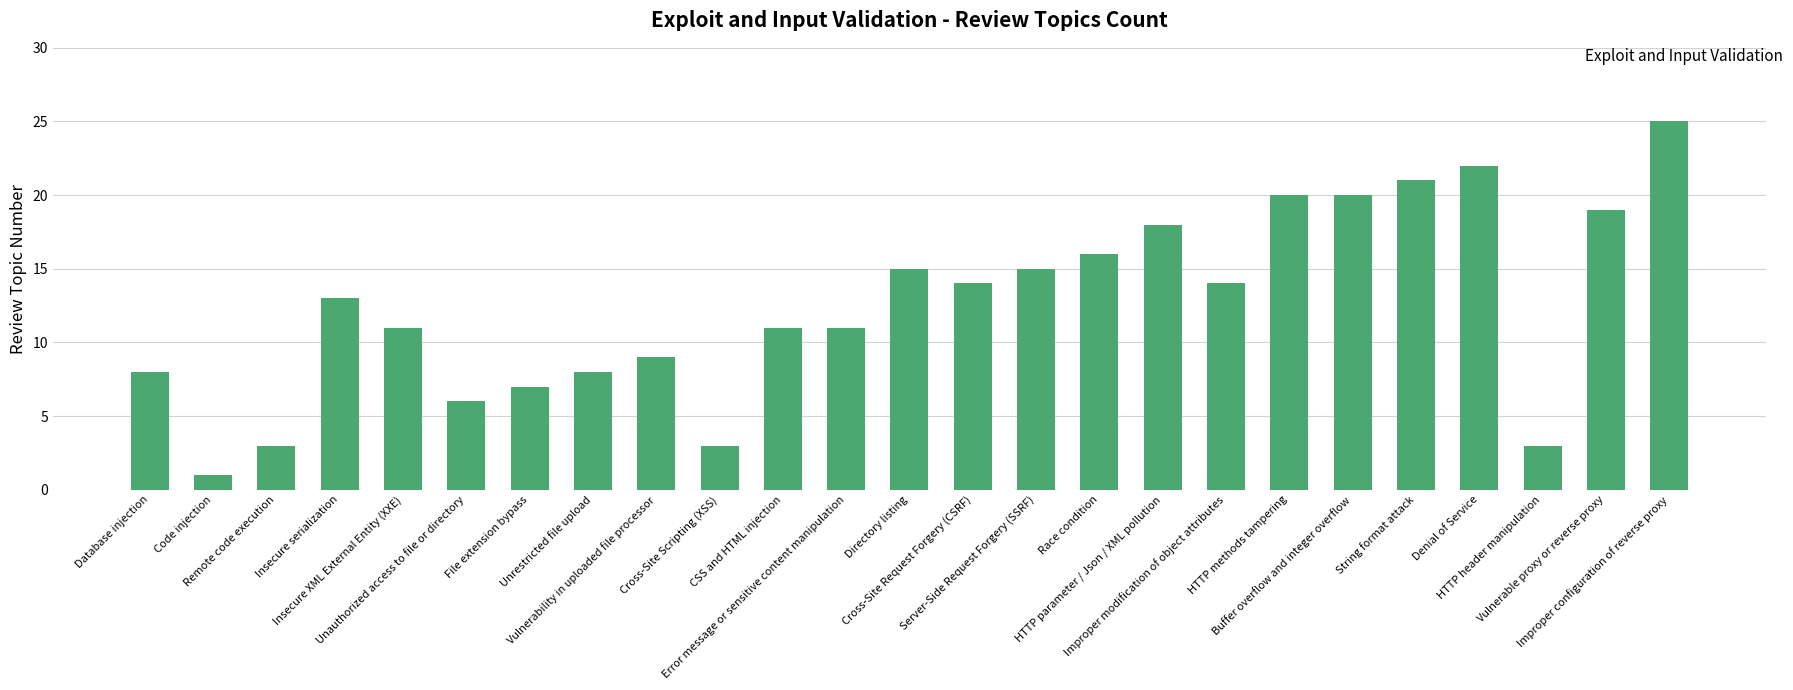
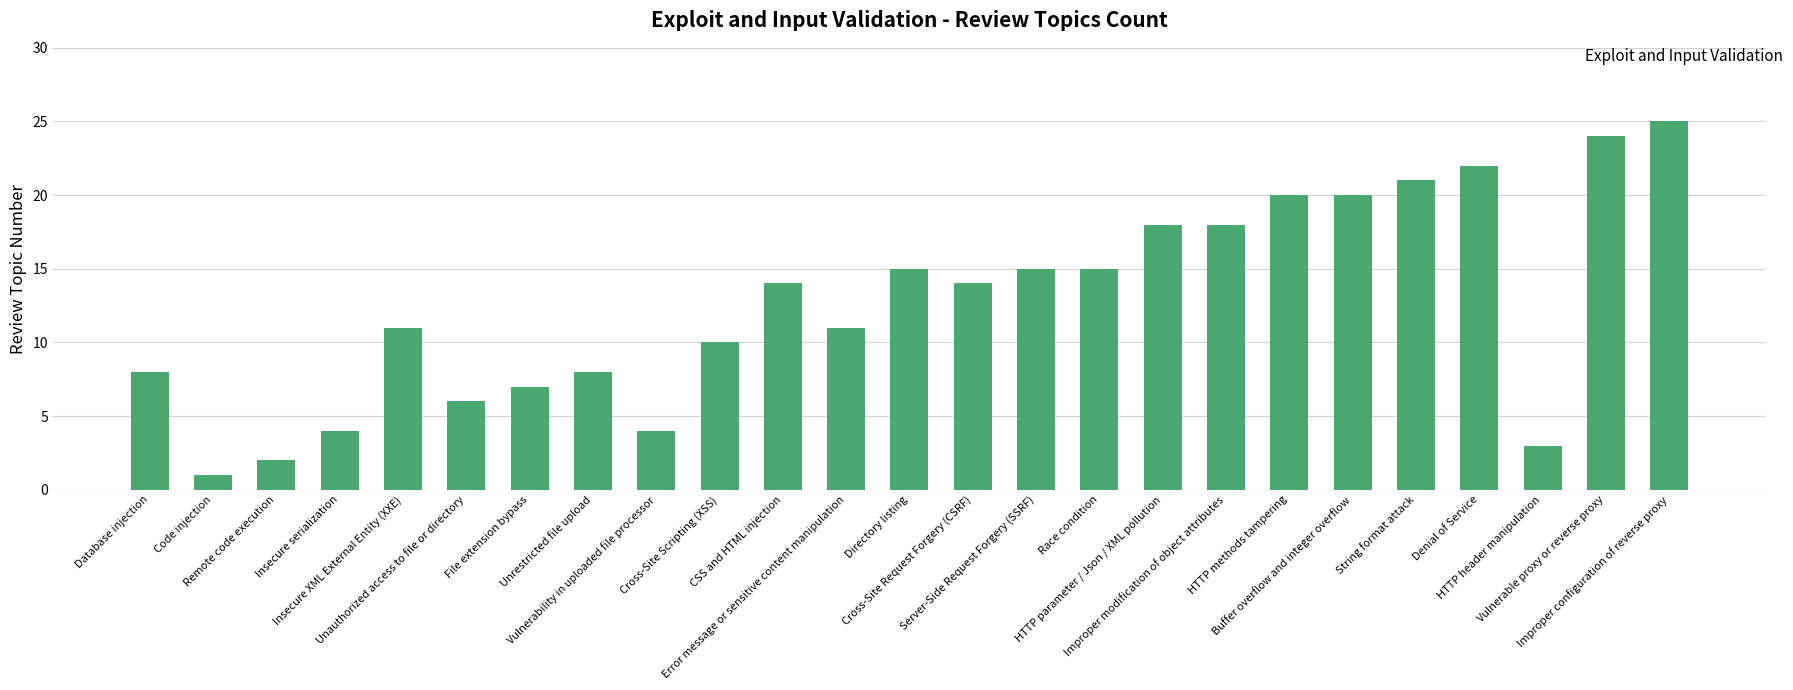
  {
    "Database injection": 8,
    "Code injection": 1,
-   "Remote code execution": 3,
-   "Insecure serialization": 13,
+   "Remote code execution": 2,
+   "Insecure serialization": 4,
    "Insecure XML External Entity (XXE)": 11,
    "Unauthorized access to file or directory": 6,
    "File extension bypass": 7,
    "Unrestricted file upload": 8,
-   "Vulnerability in uploaded file processor": 9,
-   "Cross-Site Scripting (XSS)": 3,
-   "CSS and HTML injection": 11,
+   "Vulnerability in uploaded file processor": 4,
+   "Cross-Site Scripting (XSS)": 10,
+   "CSS and HTML injection": 14,
    "Error message or sensitive content manipulation": 11,
    "Directory listing": 15,
    "Cross-Site Request Forgery (CSRF)": 14,
    "Server-Side Request Forgery (SSRF)": 15,
-   "Race condition": 16,
+   "Race condition": 15,
    "HTTP parameter / Json / XML pollution": 18,
-   "Improper modification of object attributes": 14,
+   "Improper modification of object attributes": 18,
    "HTTP methods tampering": 20,
    "Buffer overflow and integer overflow": 20,
    "String format attack": 21,
    "Denial of Service": 22,
    "HTTP header manipulation": 3,
-   "Vulnerable proxy or reverse proxy": 19,
+   "Vulnerable proxy or reverse proxy": 24,
    "Improper configuration of reverse proxy": 25
  }
